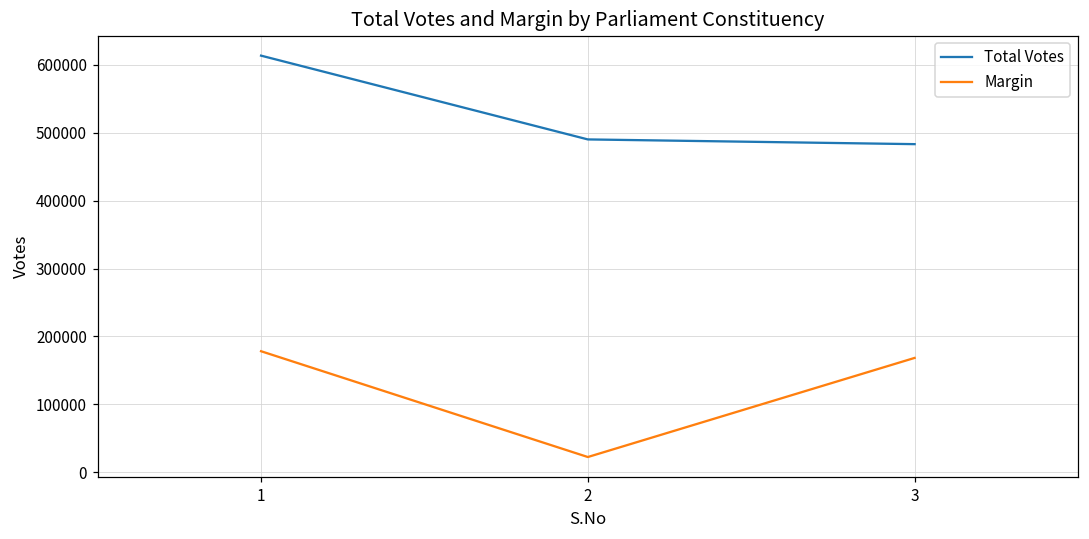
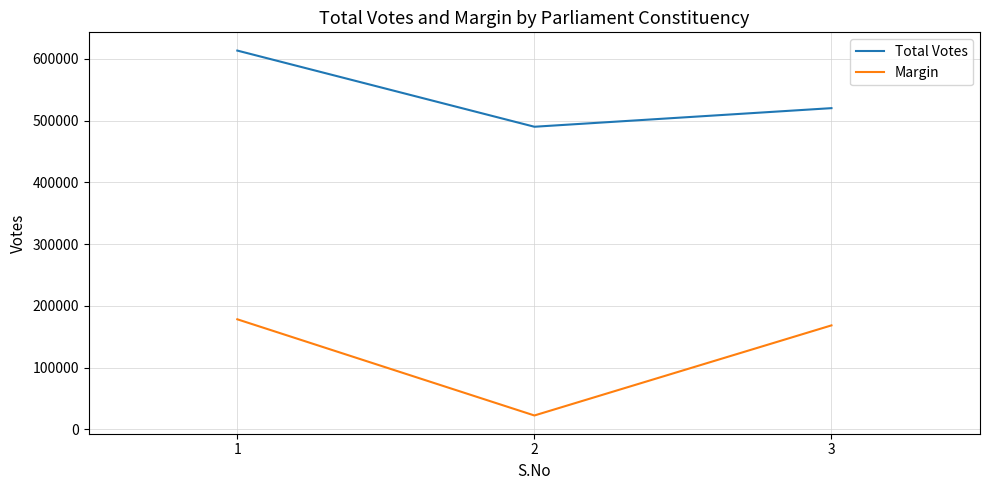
  {
    "Total Votes": {
      "1": 610000,
      "2": 490000,
-     "3": 480000
+     "3": 520000
    },
    "Margin": {
      "1": 180000,
      "2": 20000,
      "3": 170000
    }
  }
